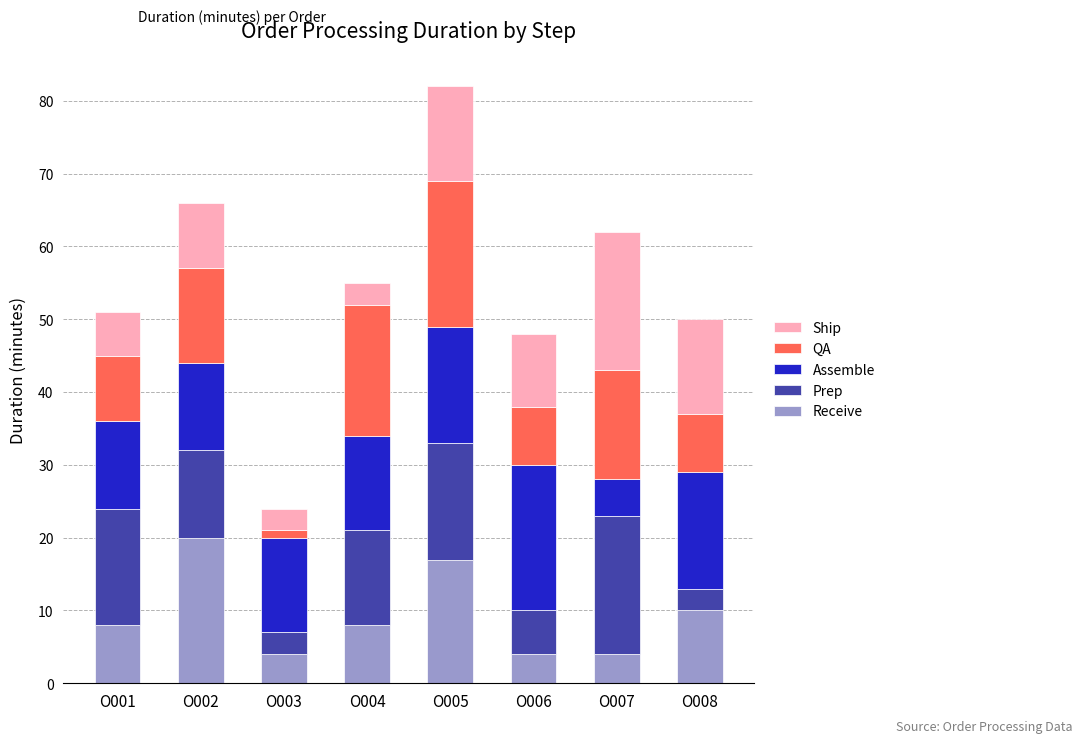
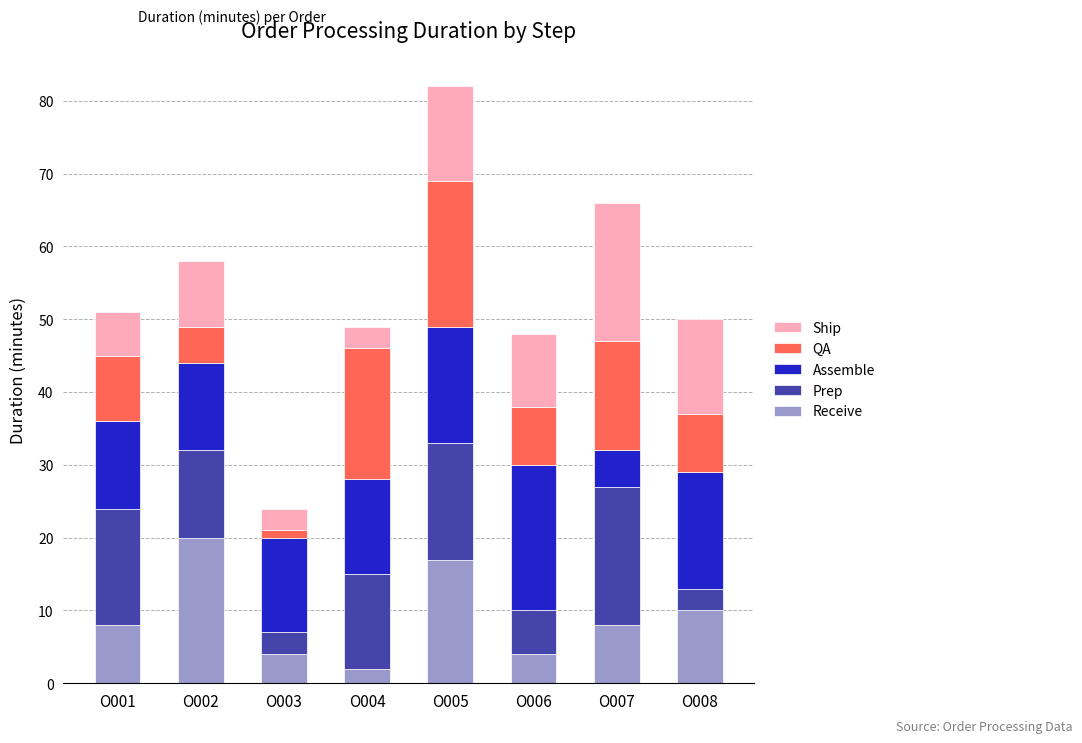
  {
    "Receive": {
      "O001": 8,
      "O002": 20,
      "O003": 4,
-     "O004": 8,
+     "O004": 2,
      "O005": 17,
      "O006": 4,
-     "O007": 4,
+     "O007": 8,
      "O008": 10
    },
    "QA": {
      "O001": 9,
-     "O002": 13,
+     "O002": 5,
      "O003": 1,
      "O004": 18,
      "O005": 20,
      "O006": 8,
      "O007": 15,
      "O008": 8
    },
    "Ship": {
      "O001": 6,
      "O002": 9,
      "O003": 3,
      "O004": 3,
      "O005": 13,
      "O006": 10,
      "O007": 19,
      "O008": 13
    }
  }
